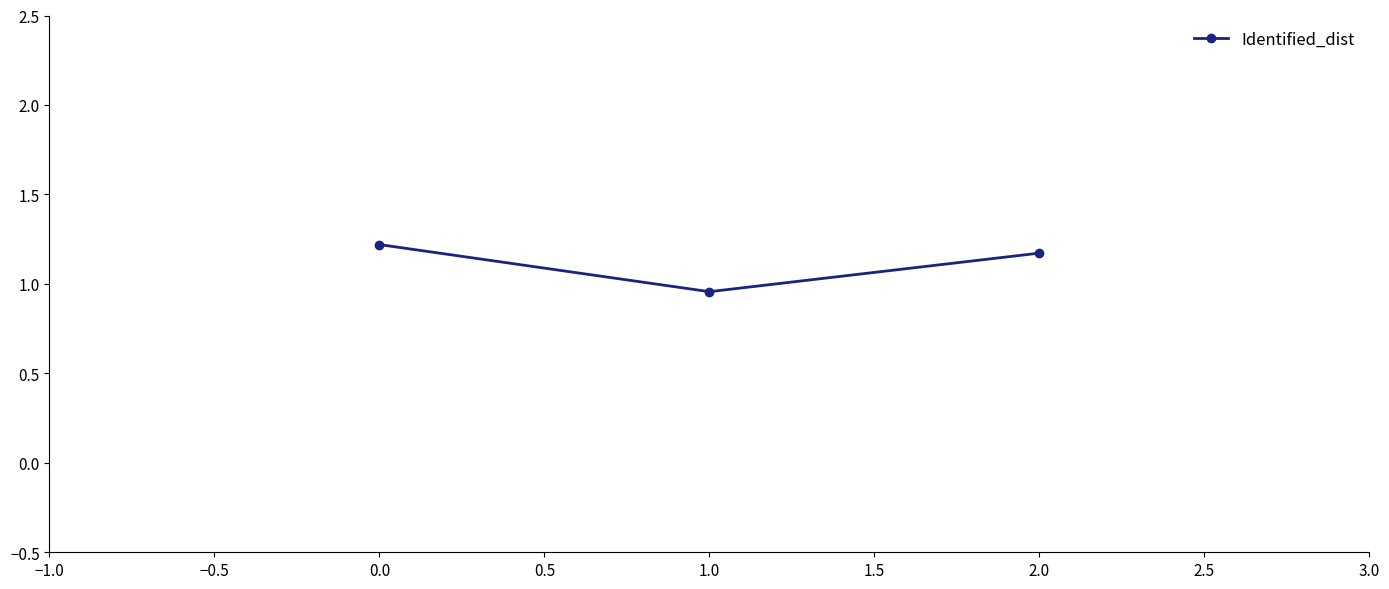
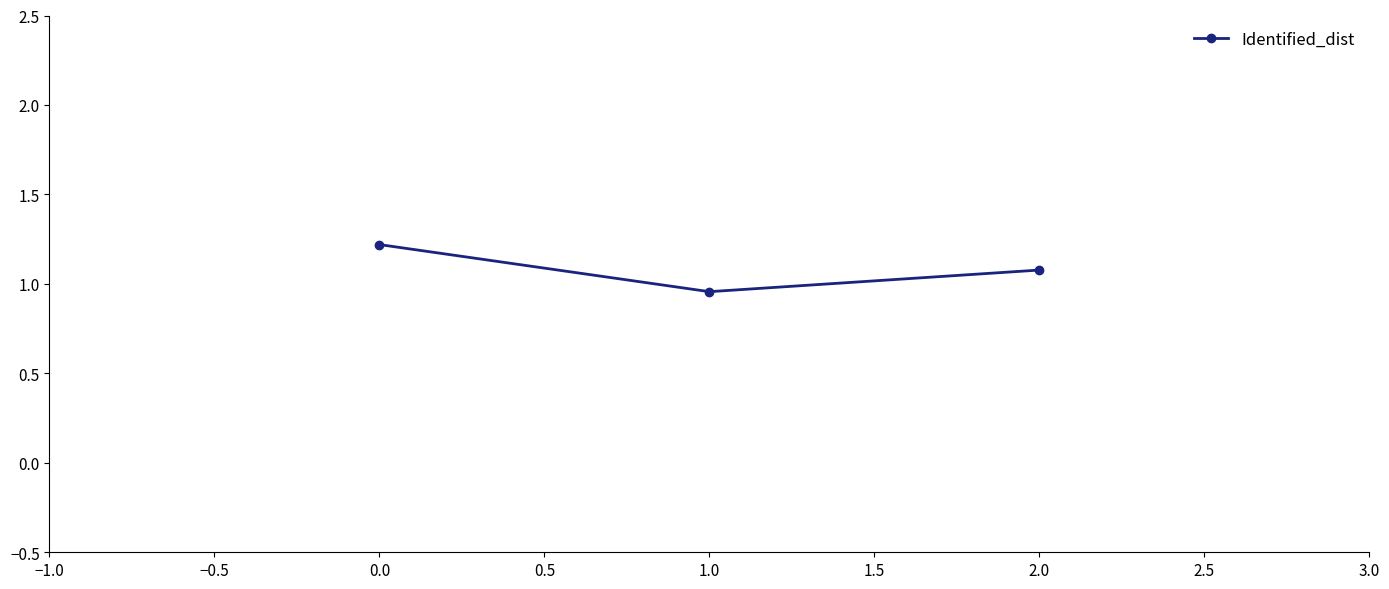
  {
    "0.0": 1.22,
    "1.0": 0.96,
-   "2.0": 1.17
+   "2.0": 1.08
  }
